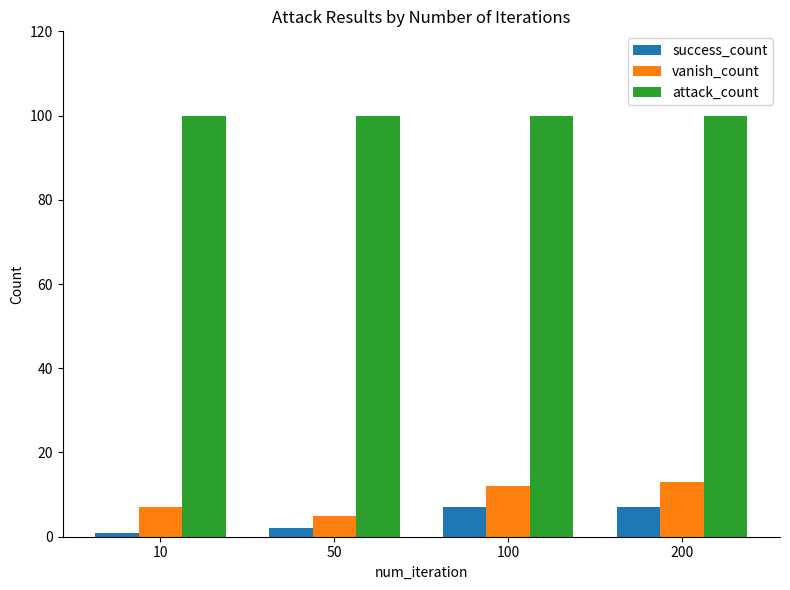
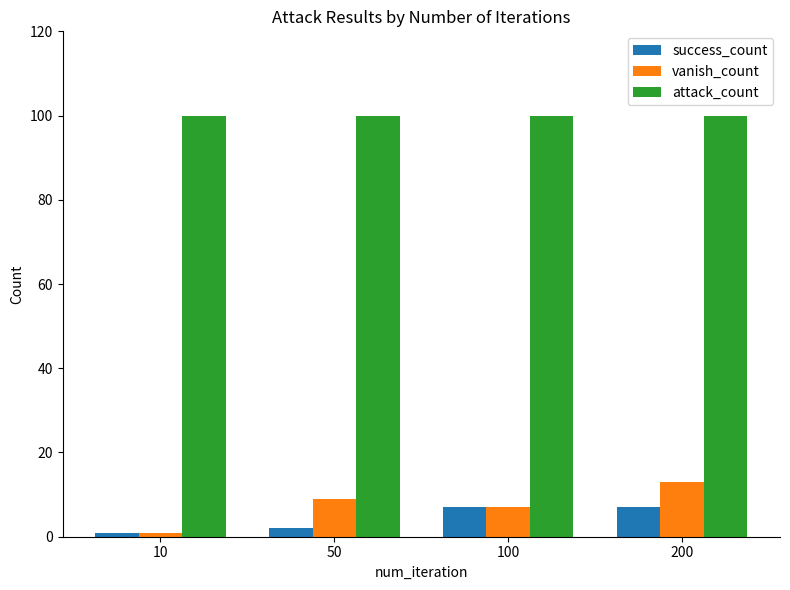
  {
    "success_count": {
      "10": 1,
      "50": 2,
      "100": 7,
      "200": 7
    },
    "vanish_count": {
-     "10": 7,
-     "50": 5,
-     "100": 12,
+     "10": 1,
+     "50": 9,
+     "100": 7,
      "200": 13
    },
    "attack_count": {
      "10": 100,
      "50": 100,
      "100": 100,
      "200": 100
    }
  }
